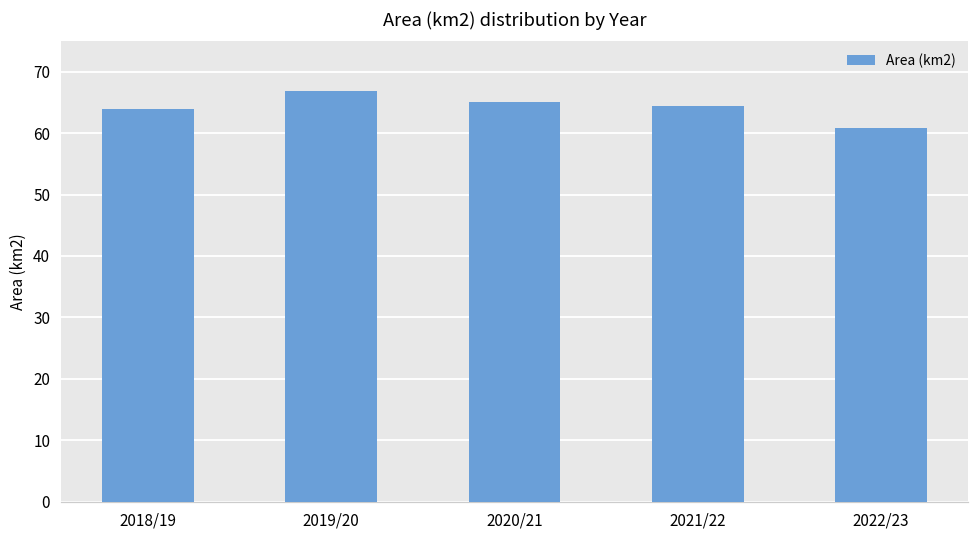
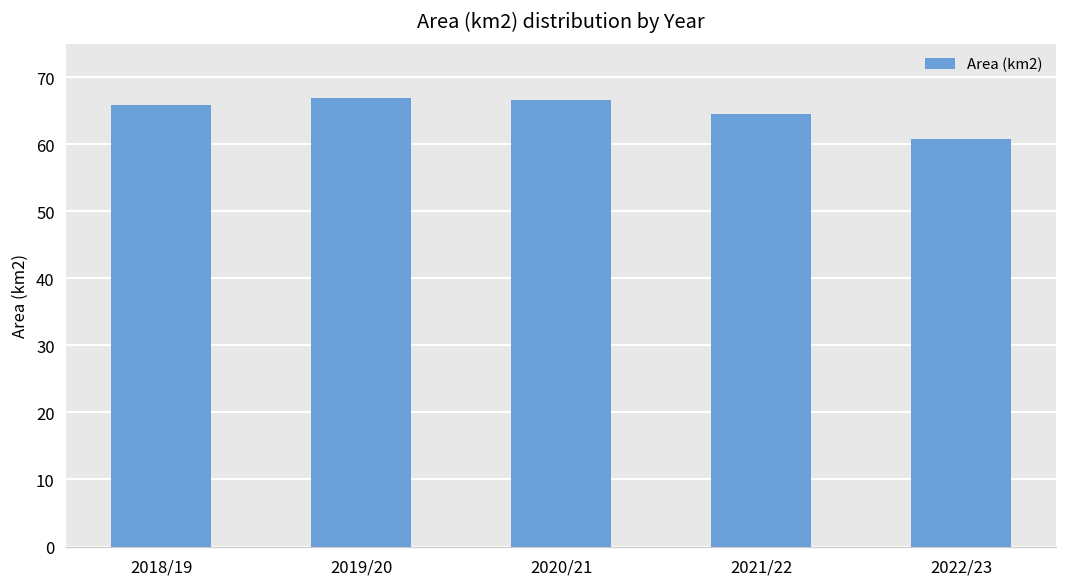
  {
-   "2018/19": 64,
+   "2018/19": 66,
    "2019/20": 67,
-   "2020/21": 65,
+   "2020/21": 67,
    "2021/22": 64,
    "2022/23": 61
  }
